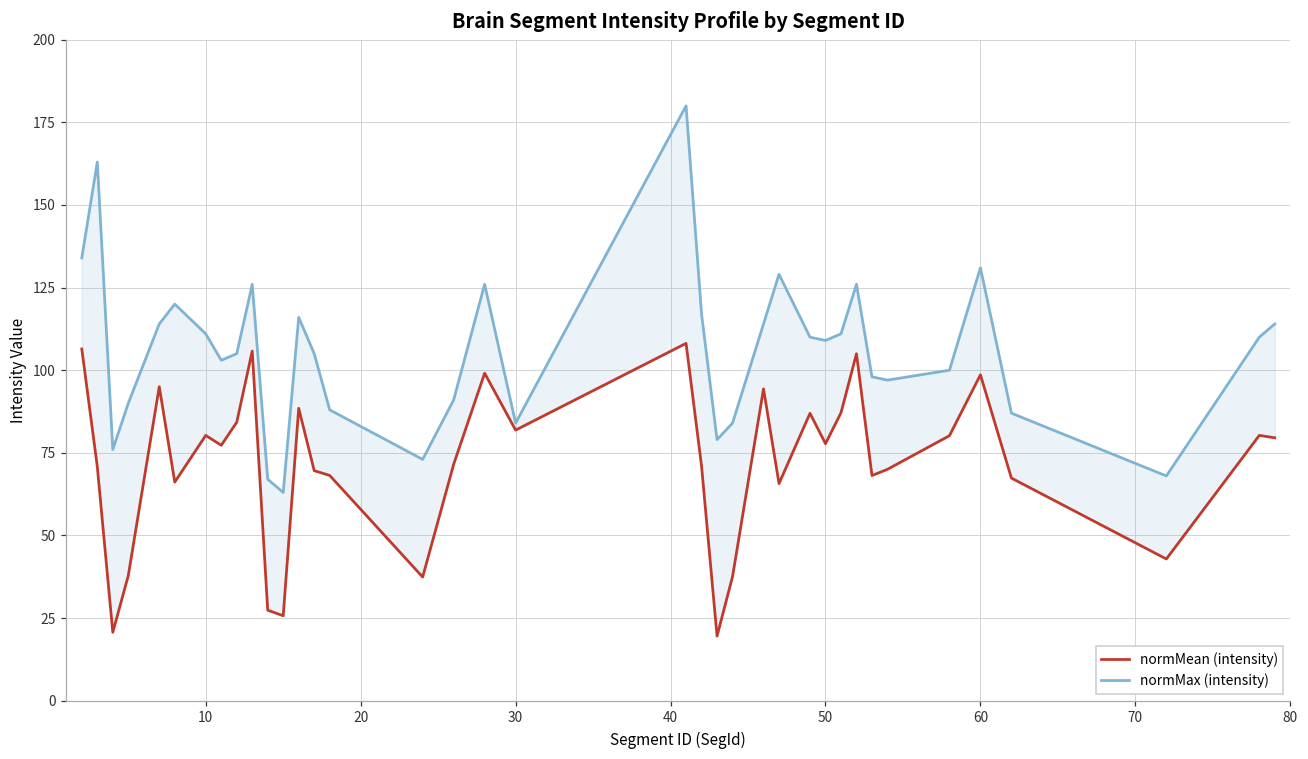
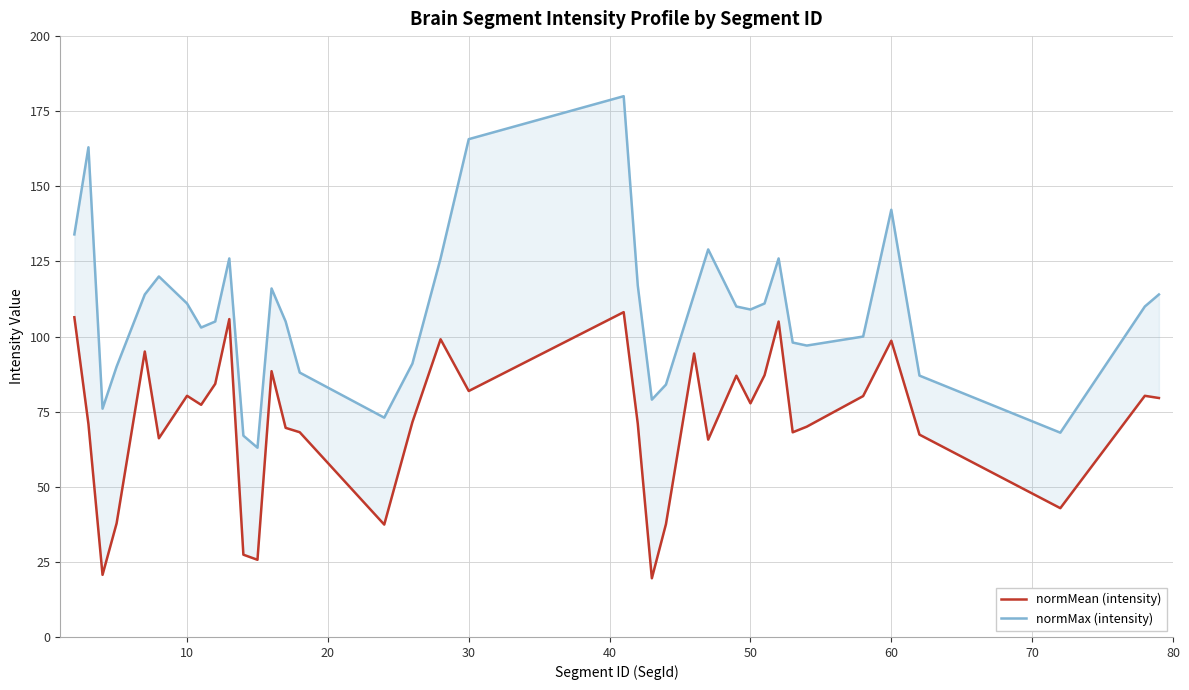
  {
    "normMean (intensity)": {
      "10": 80,
      "30": 82,
      "50": 78,
      "60": 99
    },
    "normMax (intensity)": {
      "10": 111,
-     "30": 84,
+     "30": 166,
      "50": 109,
-     "60": 131
+     "60": 142
    }
  }
